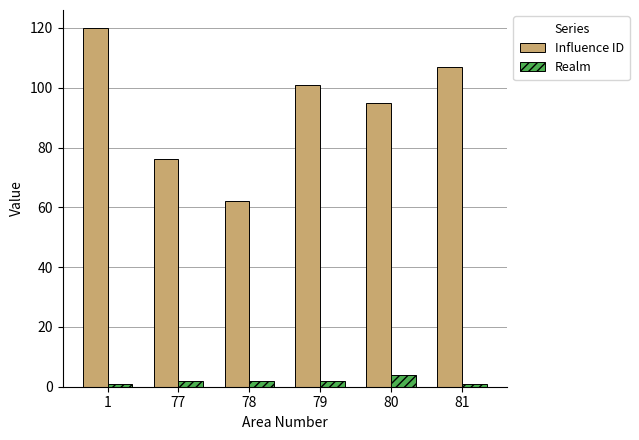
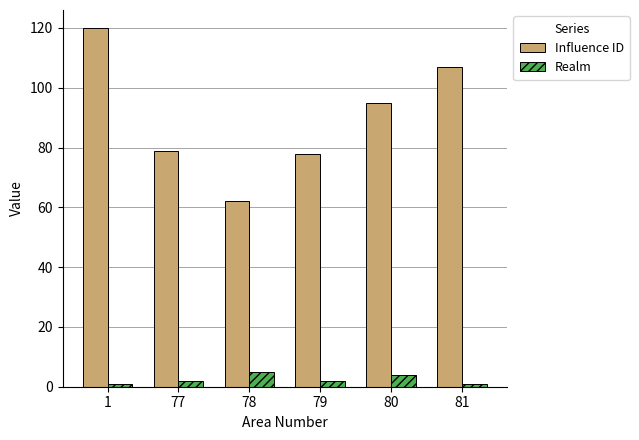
  {
    "Influence ID": {
      "1": 120,
-     "77": 76,
+     "77": 79,
      "78": 62,
-     "79": 101,
+     "79": 78,
      "80": 95,
      "81": 107
    },
    "Realm": {
      "1": 1,
      "77": 2,
-     "78": 2,
+     "78": 5,
      "79": 2,
      "80": 4,
      "81": 1
    }
  }
